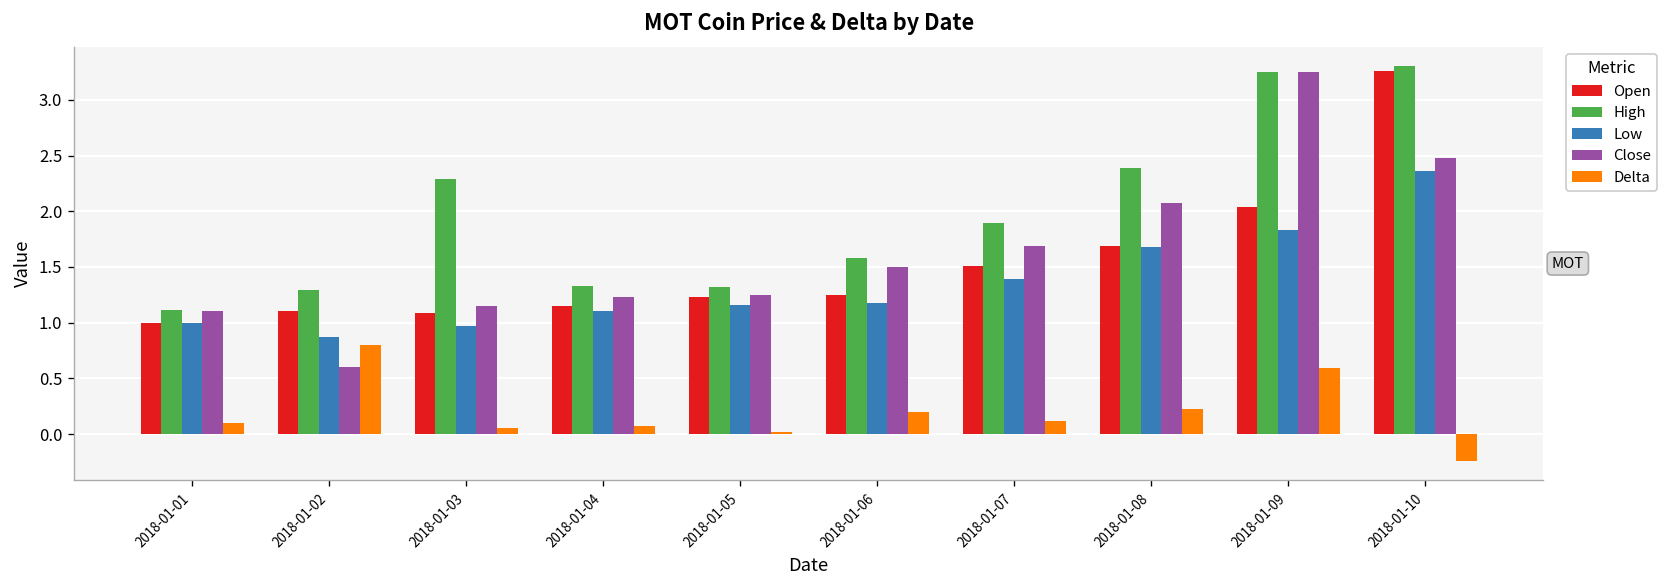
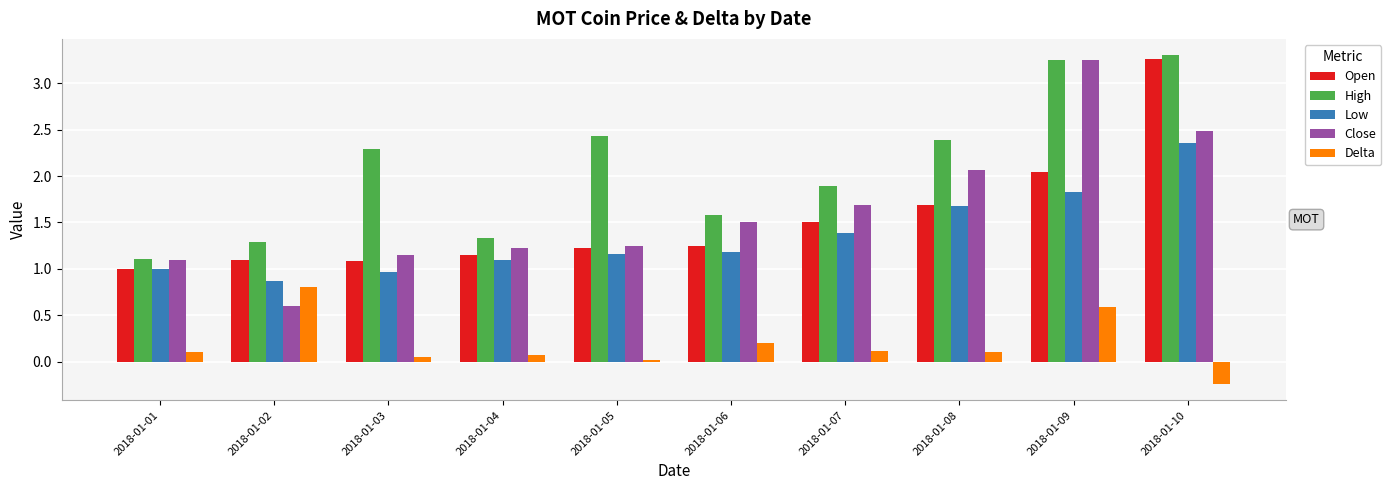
  {
    "Open": {
      "2018-01-01": 1.0,
      "2018-01-02": 1.1,
      "2018-01-03": 1.1,
      "2018-01-04": 1.2,
      "2018-01-05": 1.2,
      "2018-01-06": 1.3,
      "2018-01-07": 1.5,
      "2018-01-08": 1.7,
      "2018-01-09": 2.0,
      "2018-01-10": 3.3
    },
    "High": {
      "2018-01-01": 1.1,
      "2018-01-02": 1.3,
      "2018-01-03": 2.3,
      "2018-01-04": 1.3,
-     "2018-01-05": 1.3,
+     "2018-01-05": 2.4,
      "2018-01-06": 1.6,
      "2018-01-07": 1.9,
      "2018-01-08": 2.4,
      "2018-01-09": 3.3,
      "2018-01-10": 3.3
    },
    "Low": {
      "2018-01-01": 1.0,
      "2018-01-02": 0.9,
      "2018-01-03": 1.0,
      "2018-01-04": 1.1,
      "2018-01-05": 1.2,
      "2018-01-06": 1.2,
      "2018-01-07": 1.4,
      "2018-01-08": 1.7,
      "2018-01-09": 1.8,
      "2018-01-10": 2.4
    },
    "Close": {
      "2018-01-01": 1.1,
      "2018-01-02": 0.6,
      "2018-01-03": 1.2,
      "2018-01-04": 1.2,
      "2018-01-05": 1.3,
      "2018-01-06": 1.5,
      "2018-01-07": 1.7,
      "2018-01-08": 2.1,
      "2018-01-09": 3.3,
      "2018-01-10": 2.5
    },
    "Delta": {
      "2018-01-01": 0.1,
      "2018-01-02": 0.8,
      "2018-01-03": 0.1,
      "2018-01-04": 0.1,
      "2018-01-06": 0.2,
      "2018-01-07": 0.1,
-     "2018-01-08": 0.2,
+     "2018-01-08": 0.1,
      "2018-01-09": 0.6,
      "2018-01-10": -0.2
    }
  }
